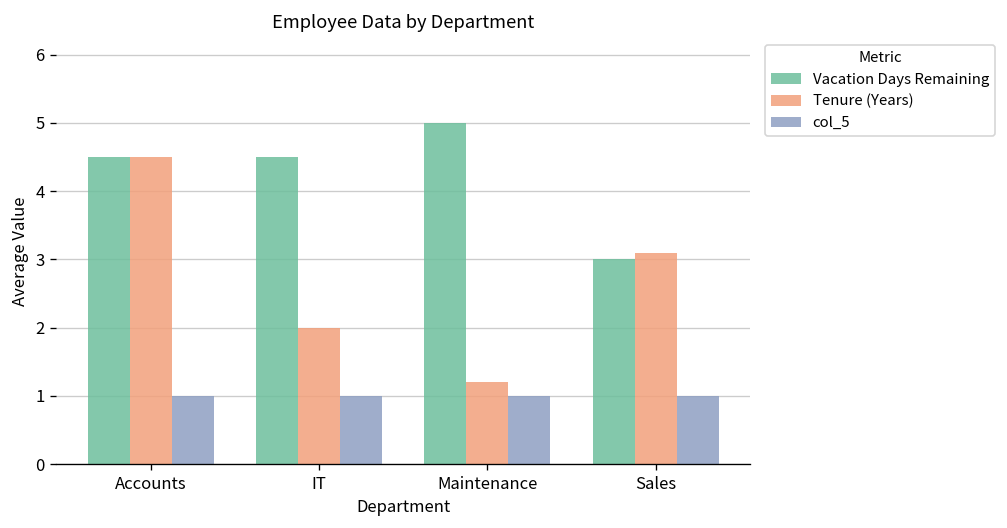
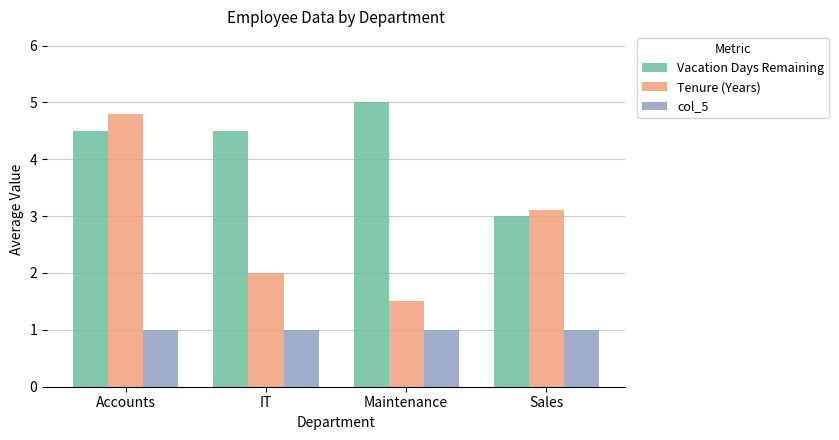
  {
    "Tenure (Years)": {
-     "Accounts": 4.5,
+     "Accounts": 4.8,
      "IT": 2.0,
-     "Maintenance": 1.2,
+     "Maintenance": 1.5,
      "Sales": 3.1
    }
  }
